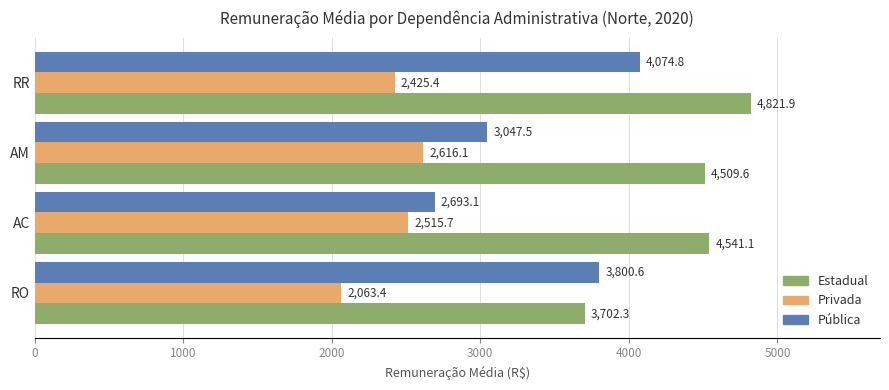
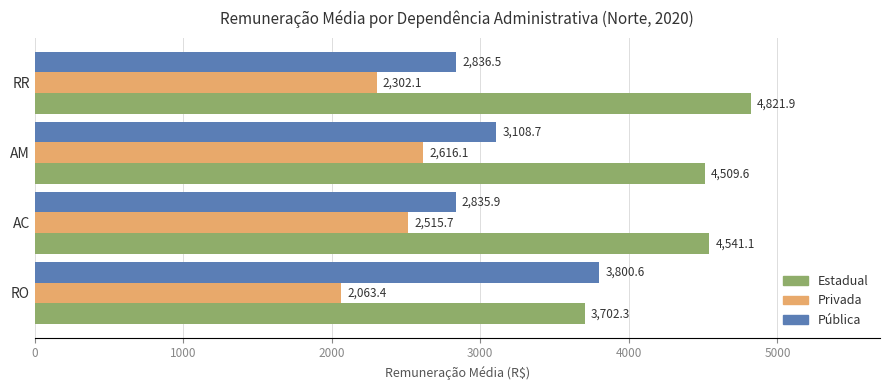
  {
    "Estadual": {
      "RR": "4,821.9",
      "AM": "4,509.6",
      "AC": "4,541.1",
      "RO": "3,702.3"
    },
    "Privada": {
-     "RR": "2,425.4",
+     "RR": "2,302.1",
      "AM": "2,616.1",
      "AC": "2,515.7",
      "RO": "2,063.4"
    },
    "Pública": {
-     "RR": "4,074.8",
-     "AM": "3,047.5",
-     "AC": "2,693.1",
+     "RR": "2,836.5",
+     "AM": "3,108.7",
+     "AC": "2,835.9",
      "RO": "3,800.6"
    }
  }
